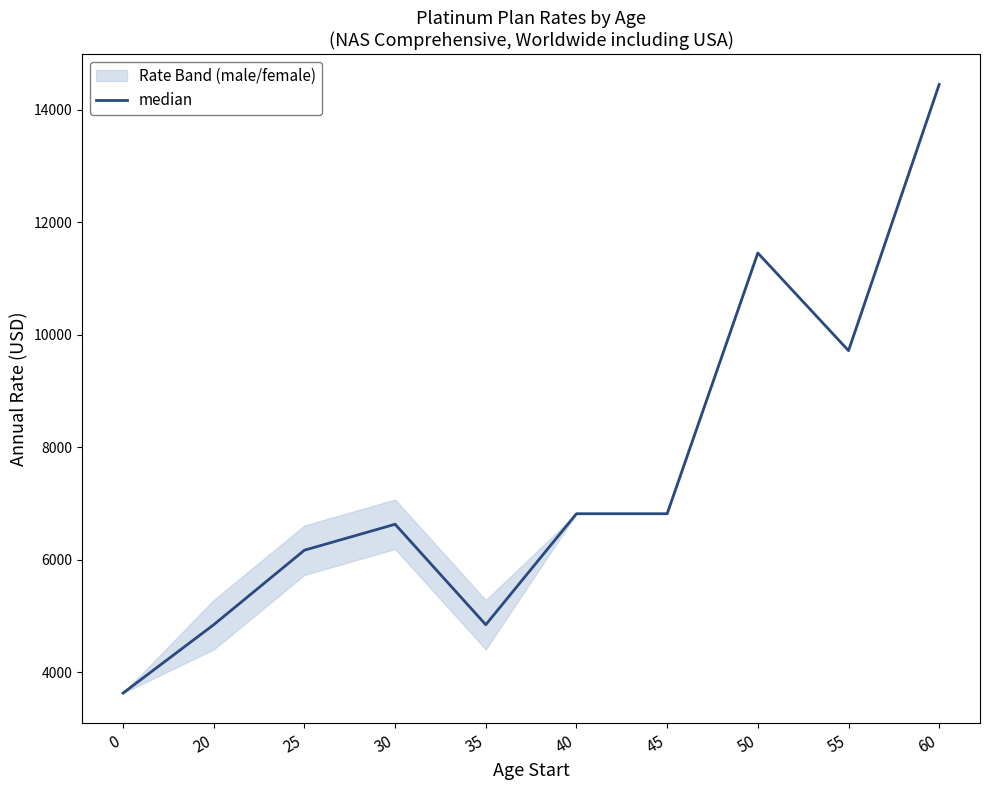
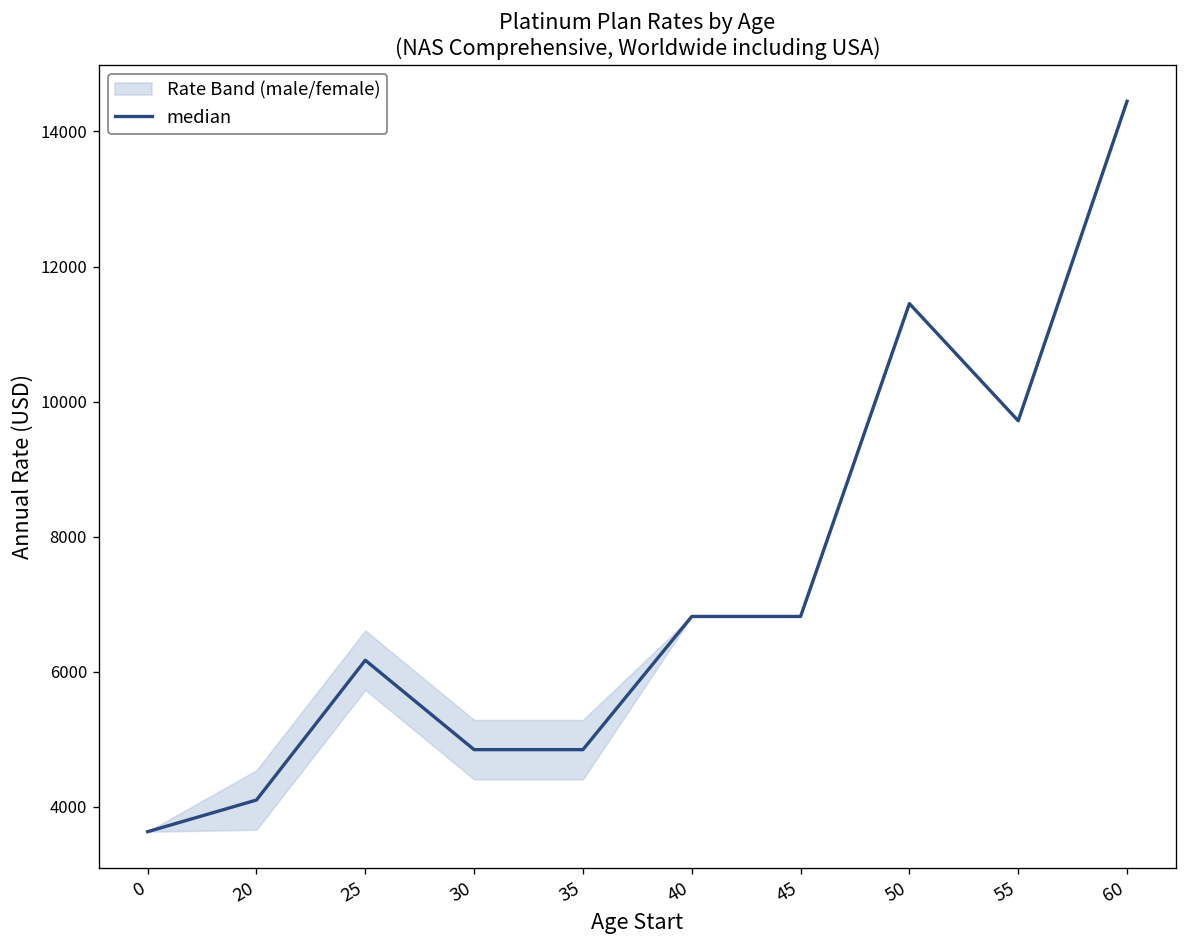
  {
    "median": {
-     "20": 4800,
+     "20": 4100,
      "25": 6200,
-     "30": 6600,
+     "30": 4800,
      "35": 4800
    }
  }
